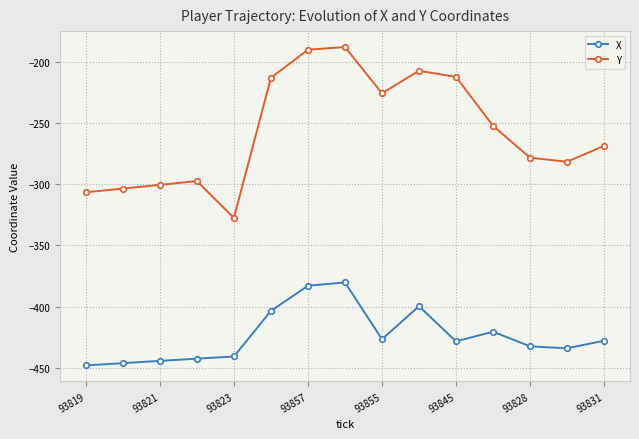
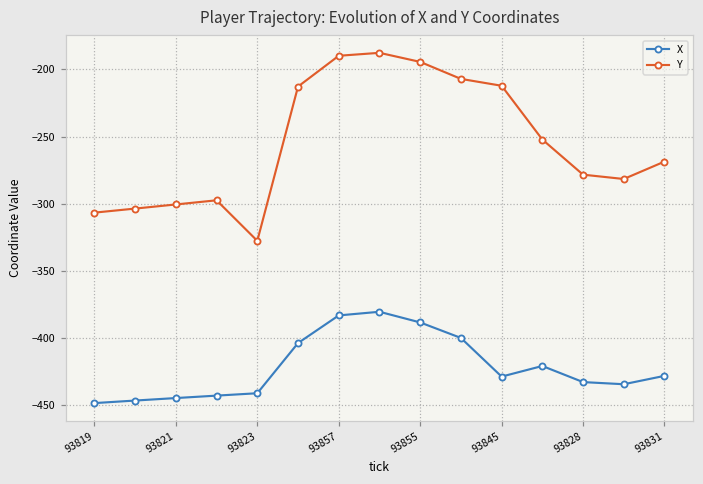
  {
    "X": {
      "93819": -448,
      "93821": -444,
      "93823": -441,
      "93857": -383,
-     "93855": -427,
+     "93855": -388,
      "93845": -429,
      "93828": -433,
      "93831": -428
    },
    "Y": {
      "93819": -307,
      "93821": -300,
      "93823": -328,
      "93857": -190,
-     "93855": -226,
+     "93855": -194,
      "93845": -212,
      "93828": -278,
      "93831": -269
    }
  }
